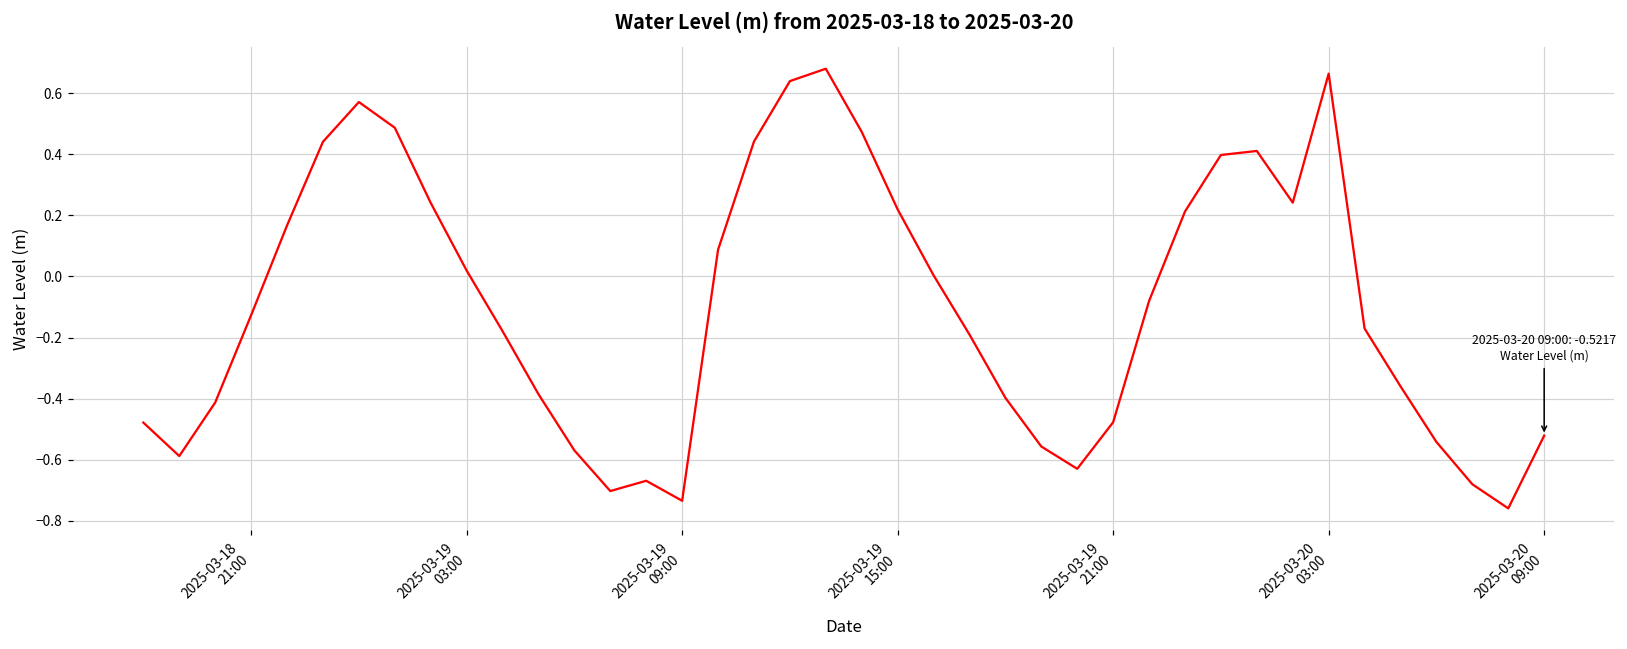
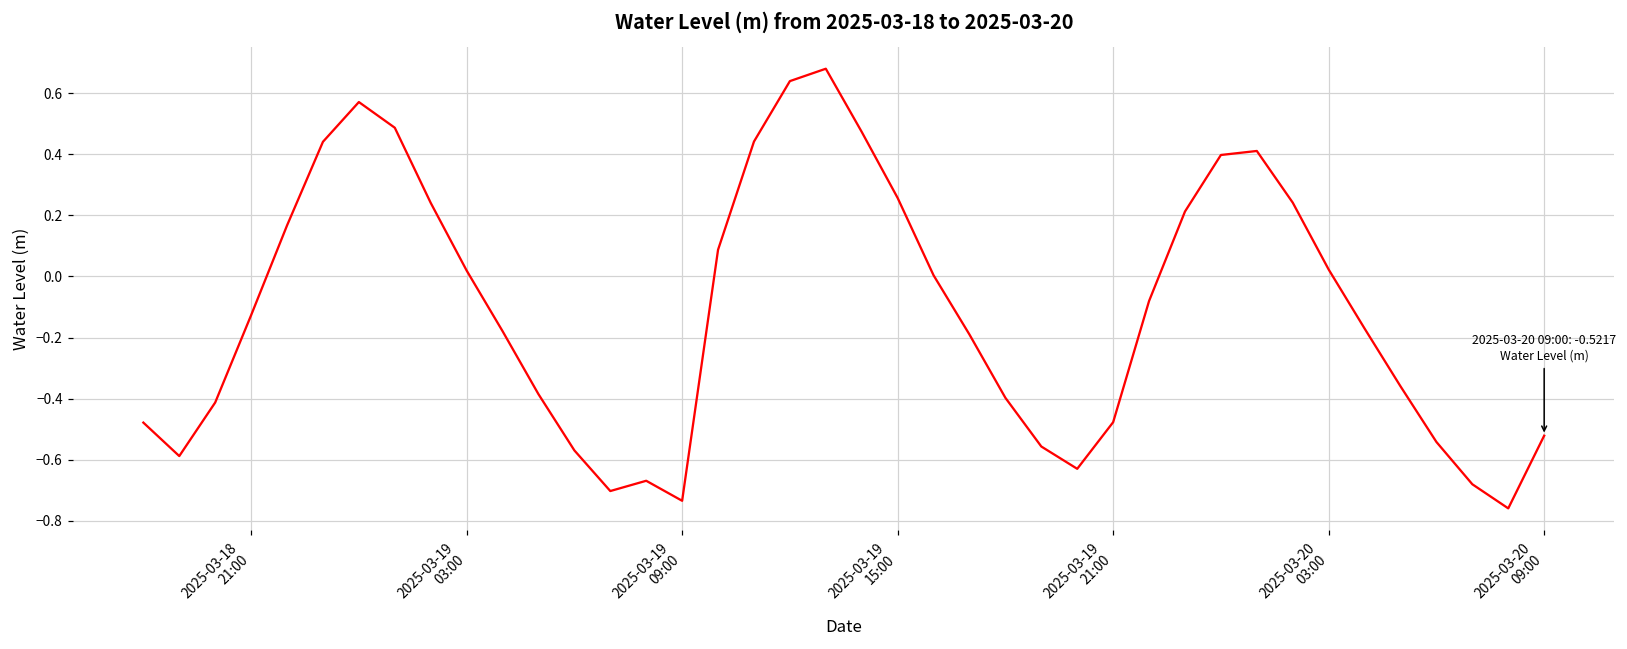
  {
    "2025-03-18 21:00": -0.13,
    "2025-03-19 03:00": 0.02,
    "2025-03-19 09:00": -0.73,
-   "2025-03-19 15:00": 0.22,
+   "2025-03-19 15:00": 0.26,
    "2025-03-19 21:00": -0.48,
-   "2025-03-20 03:00": 0.66
+   "2025-03-20 03:00": 0.02
  }
